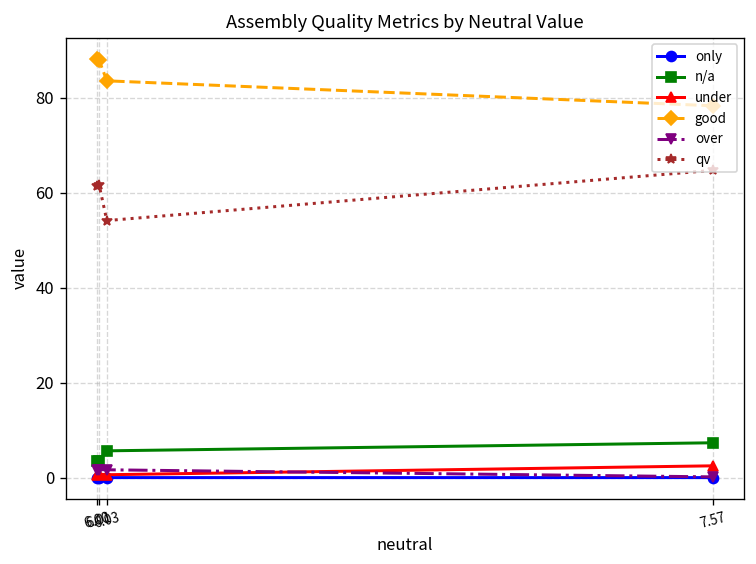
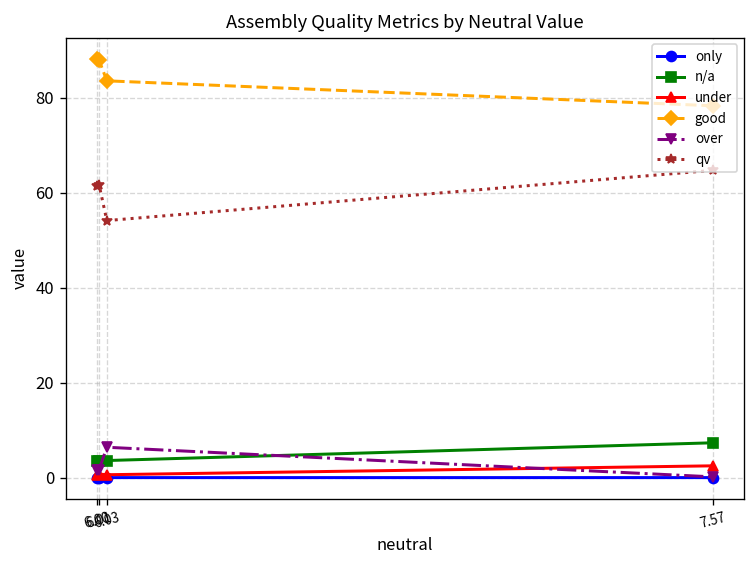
  {
    "only": {
      "6.01": 0
    },
    "n/a": {
      "6.00": 4,
      "6.01": 4,
-     "6.03": 6,
+     "6.03": 4,
      "7.57": 7
    },
    "under": {
      "6.01": 1,
      "7.57": 2
    },
    "good": {
      "6.00": 88,
      "6.01": 88,
      "6.03": 84
    },
    "over": {
      "6.00": 2,
      "6.01": 2,
-     "6.03": 2
+     "6.03": 6
    },
    "qv": {
      "6.00": 61,
      "6.01": 62,
      "6.03": 54,
      "7.57": 65
    }
  }
